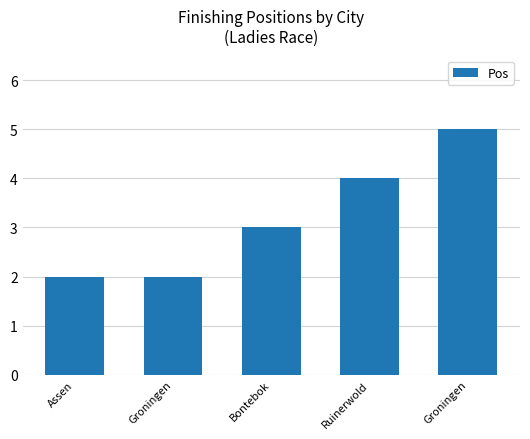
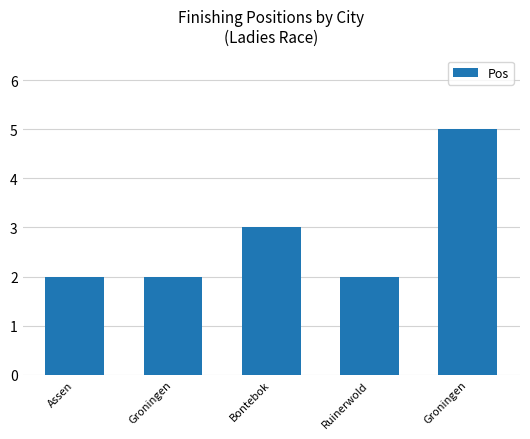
  {
    "Assen": 2,
    "Bontebok": 3,
-   "Ruinerwold": 4
+   "Ruinerwold": 2
  }
